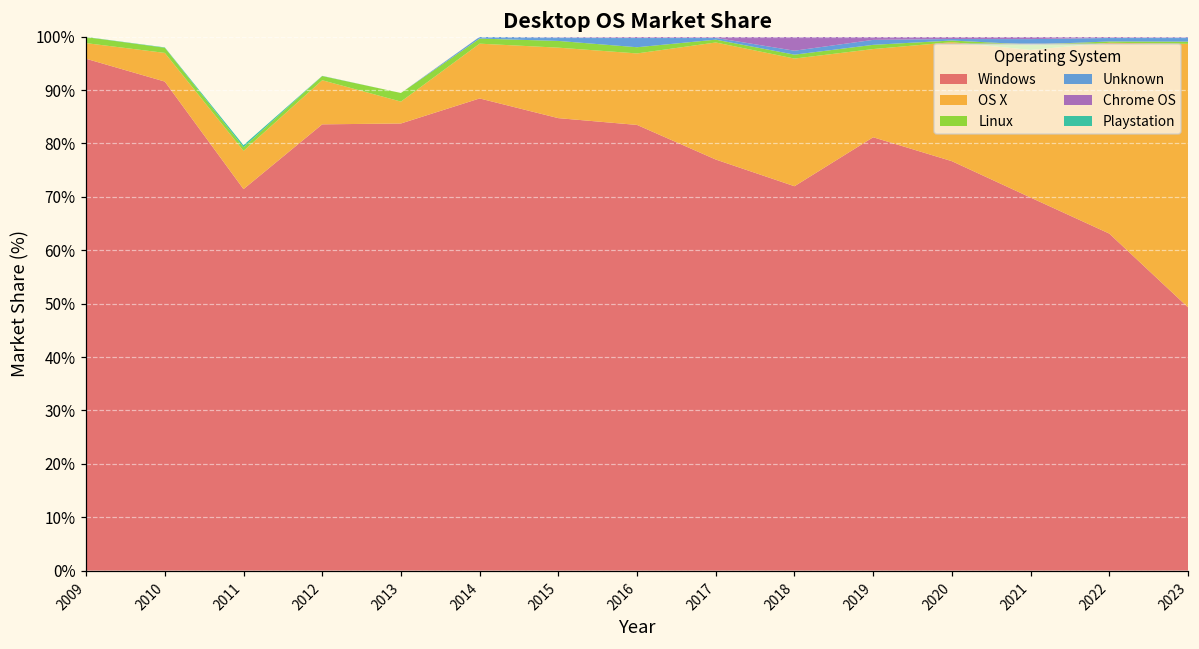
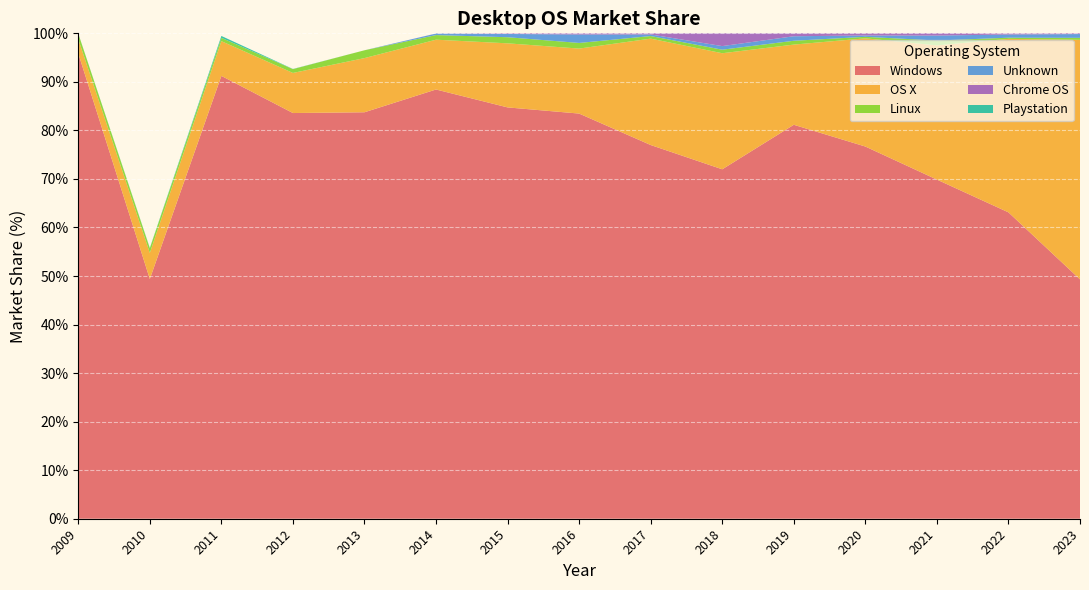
  {
    "Windows": {
      "2009": "96%",
-     "2010": "92%",
-     "2011": "71%",
+     "2010": "49%",
+     "2011": "91%",
      "2012": "84%",
      "2013": "84%",
      "2014": "88%",
      "2015": "85%",
      "2016": "83%",
      "2017": "77%",
      "2018": "72%",
      "2019": "81%",
      "2020": "77%",
      "2021": "70%",
      "2022": "63%",
      "2023": "49%"
    },
    "OS X": {
      "2009": "3%",
      "2010": "5%",
      "2011": "7%",
      "2012": "8%",
-     "2013": "4%",
+     "2013": "11%",
      "2014": "10%",
      "2015": "13%",
      "2016": "13%",
      "2018": "24%",
      "2019": "17%"
    },
    "Linux": {
      "2015": "1%",
      "2016": "1%",
      "2018": "1%",
      "2019": "1%"
    },
    "Unknown": {
      "2018": "1%",
      "2019": "1%"
    }
  }
